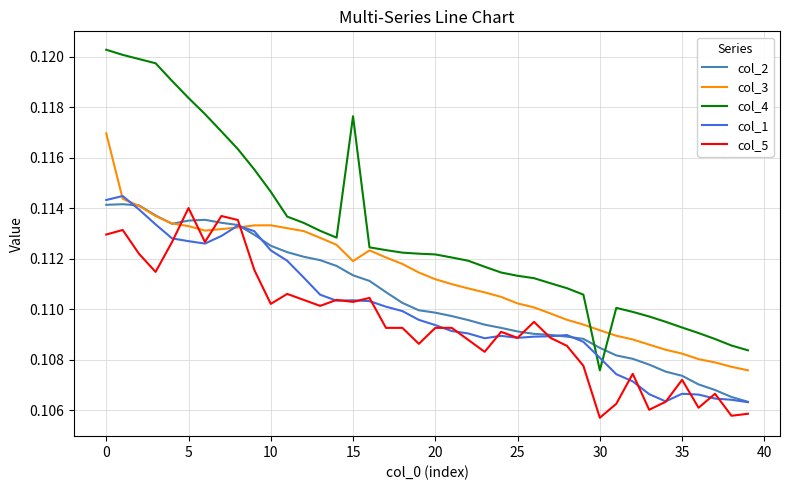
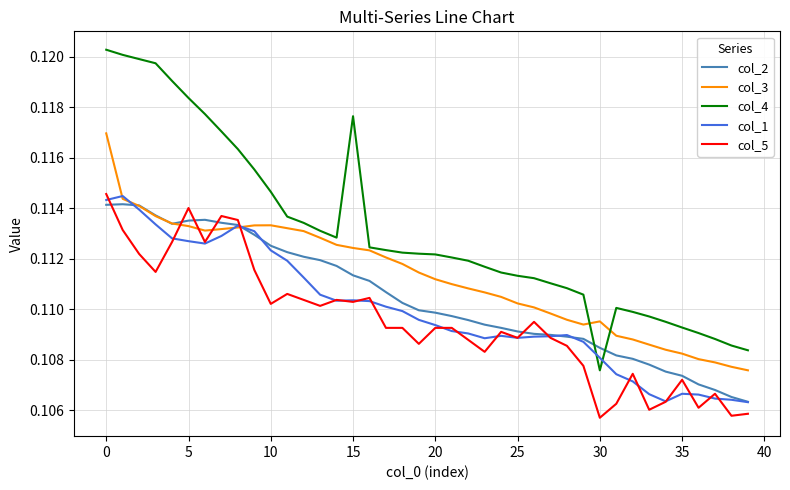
  {
    "col_3": {
      "0": 0.1170,
      "5": 0.1133,
      "10": 0.1133,
-     "15": 0.1119,
+     "15": 0.1124,
      "20": 0.1112,
      "25": 0.1102,
-     "30": 0.1092,
+     "30": 0.1095,
      "35": 0.1082
    },
    "col_4": {
      "0": 0.1203,
      "5": 0.1184,
      "10": 0.1146,
      "15": 0.1176,
      "20": 0.1122,
      "25": 0.1113,
      "30": 0.1076,
      "35": 0.1093
    },
    "col_5": {
-     "0": 0.1130,
+     "0": 0.1146,
      "5": 0.1140,
      "10": 0.1102,
      "20": 0.1093,
      "30": 0.1057,
      "35": 0.1072
    }
  }
